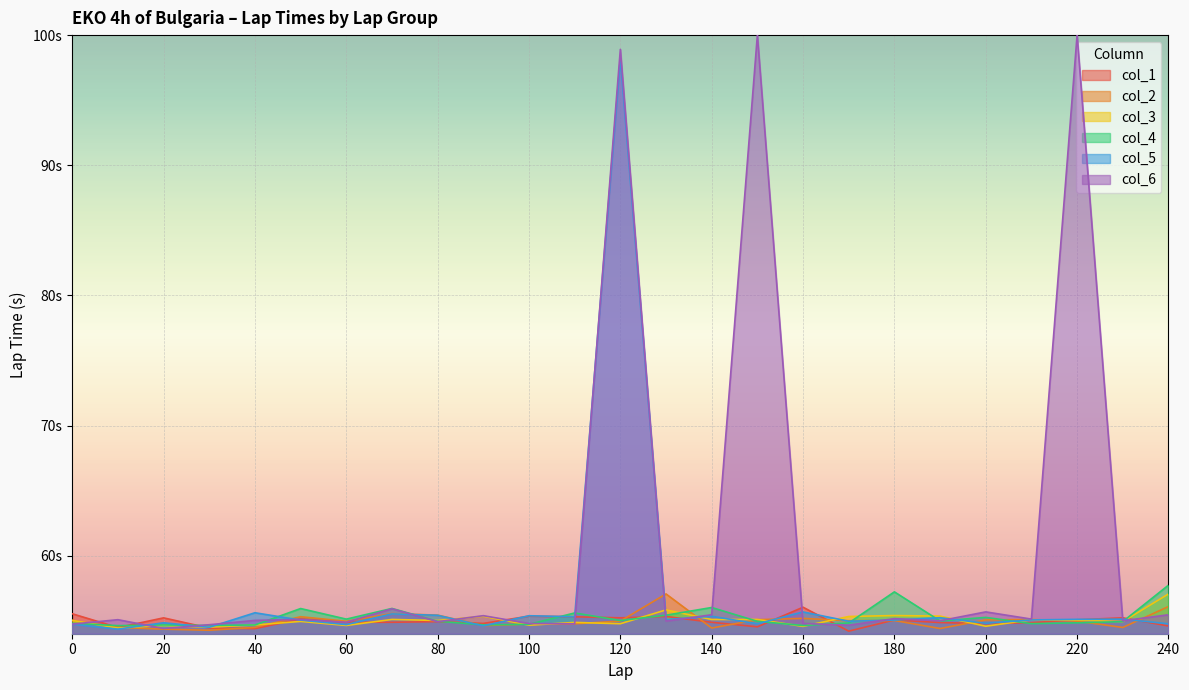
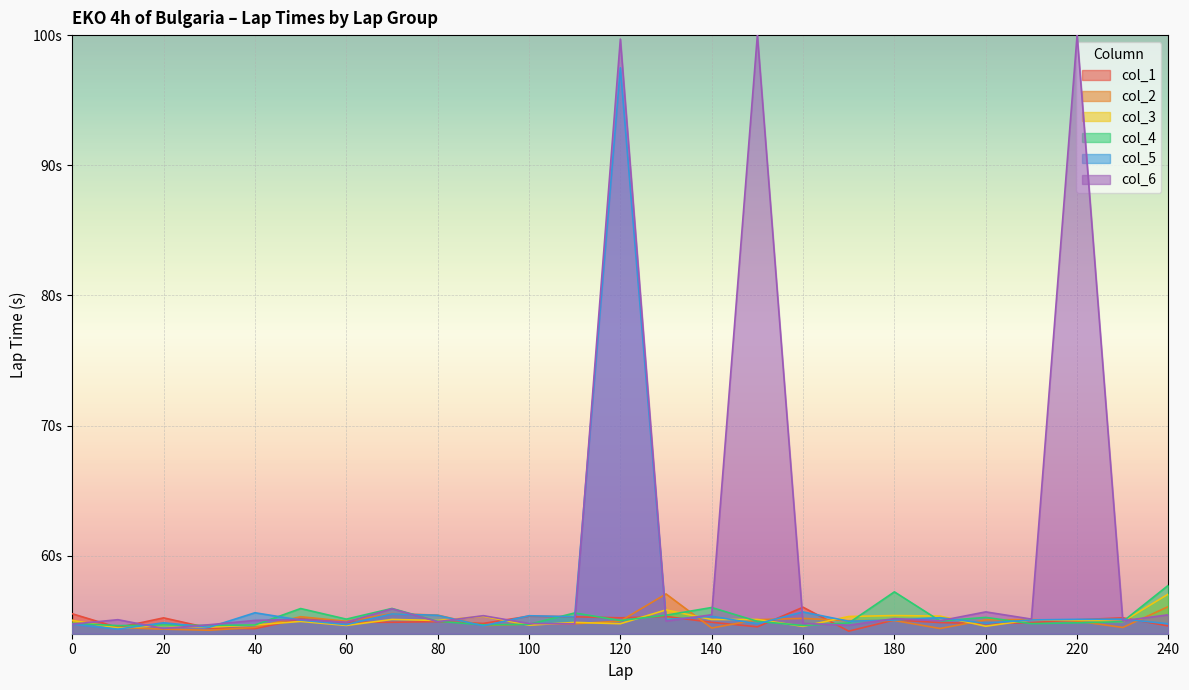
  {
    "col_3": {
      "120": "54.8s",
      "140": "55.1s",
      "180": "55.4s",
      "200": "54.6s",
      "240": "57.1s"
    },
    "col_4": {
      "140": "56.0s",
      "180": "57.2s",
      "240": "57.7s"
    },
    "col_5": {
      "40": "55.6s",
-     "120": "98.2s",
+     "120": "97.5s",
      "160": "55.7s"
    },
    "col_6": {
      "40": "55.0s",
-     "120": "98.9s",
+     "120": "99.7s",
      "200": "55.7s",
      "220": "100.0s",
      "240": "55.5s"
    }
  }
